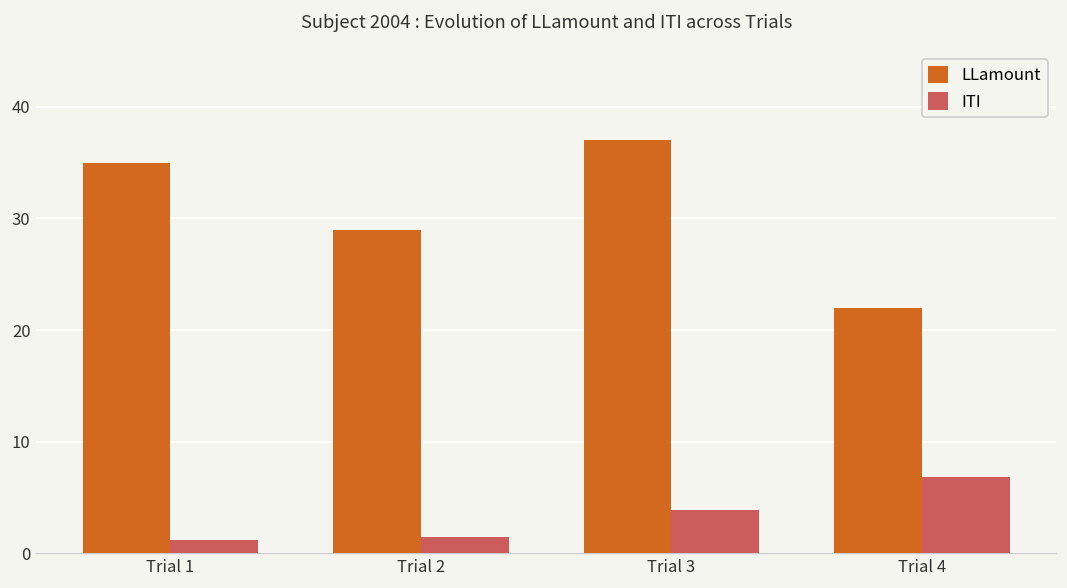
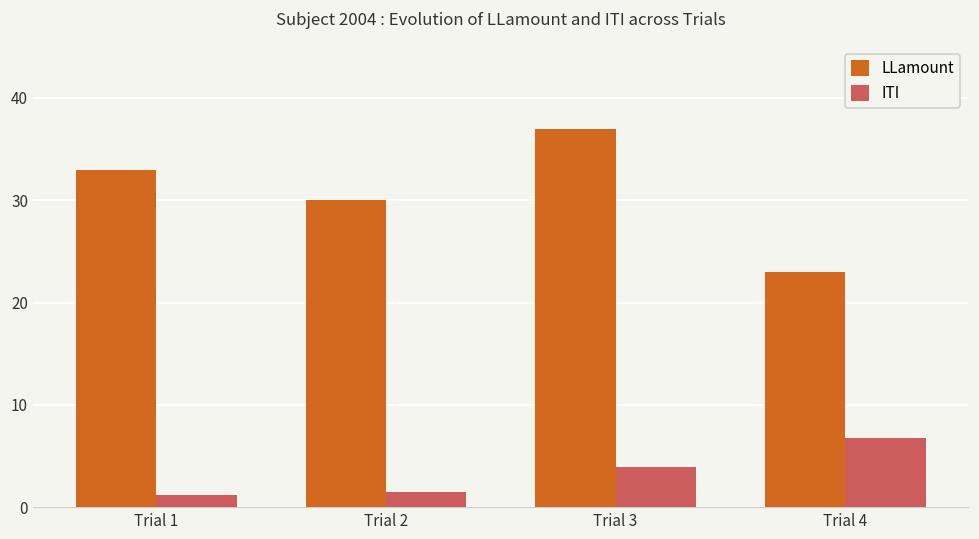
  {
    "LLamount": {
-     "Trial 1": 35,
-     "Trial 2": 29,
+     "Trial 1": 33,
+     "Trial 2": 30,
      "Trial 3": 37,
-     "Trial 4": 22
+     "Trial 4": 23
    },
    "ITI": {
      "Trial 1": 1,
      "Trial 2": 1,
      "Trial 3": 4,
      "Trial 4": 7
    }
  }
